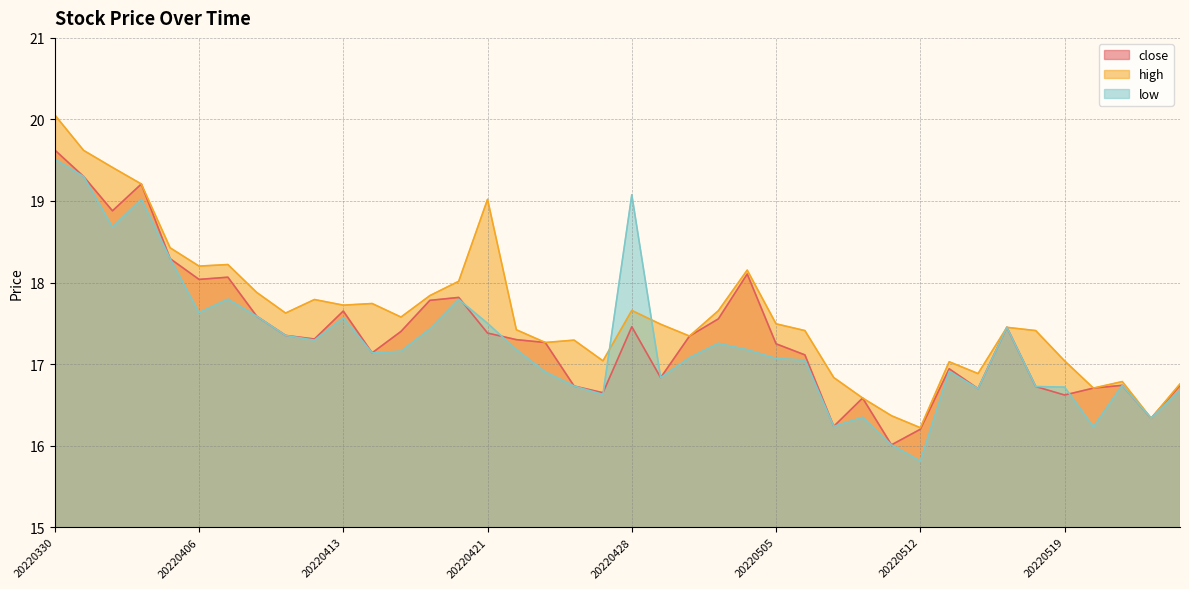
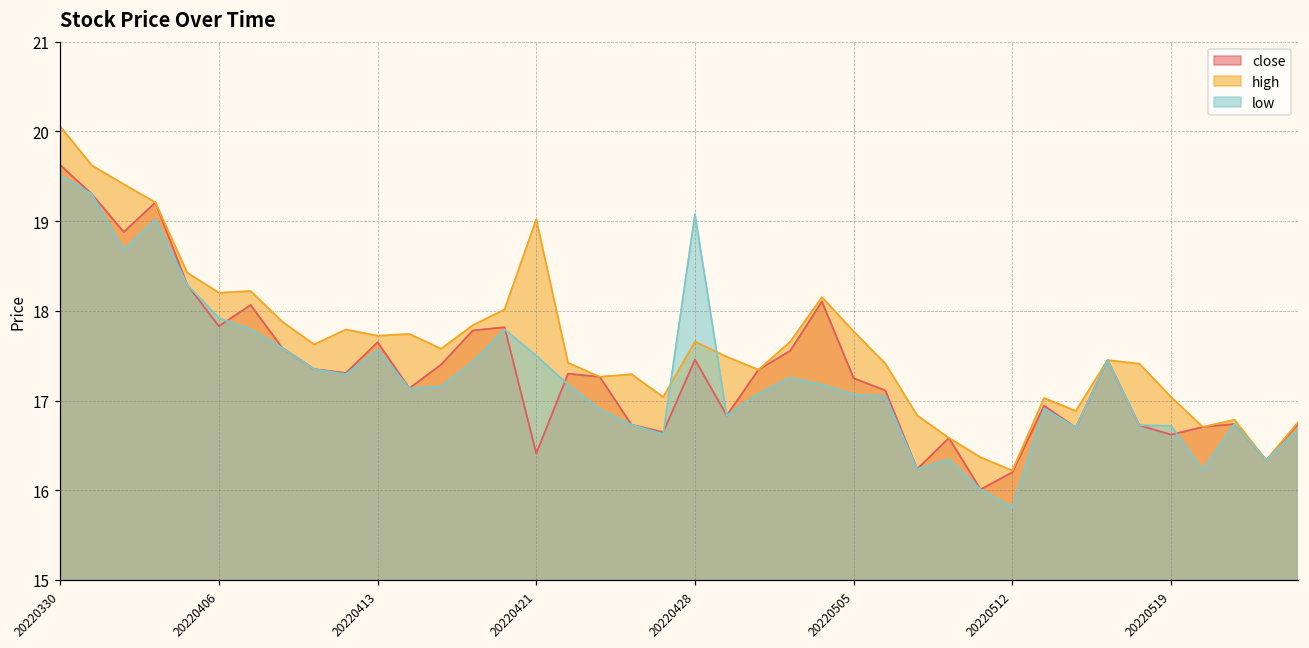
  {
    "close": {
      "20220330": 19.6,
-     "20220406": 18.0,
+     "20220406": 17.8,
      "20220413": 17.7,
-     "20220421": 17.4,
+     "20220421": 16.4,
      "20220428": 17.5,
      "20220505": 17.2,
      "20220519": 16.6
    },
    "high": {
      "20220330": 20.1,
      "20220406": 18.2,
      "20220413": 17.7,
      "20220421": 19.0,
      "20220428": 17.7,
-     "20220505": 17.5,
+     "20220505": 17.8,
      "20220519": 17.0
    },
    "low": {
      "20220330": 19.5,
-     "20220406": 17.6,
+     "20220406": 17.9,
      "20220413": 17.6,
      "20220421": 17.5,
      "20220428": 19.1,
      "20220505": 17.1,
      "20220512": 15.8,
      "20220519": 16.7
    }
  }
